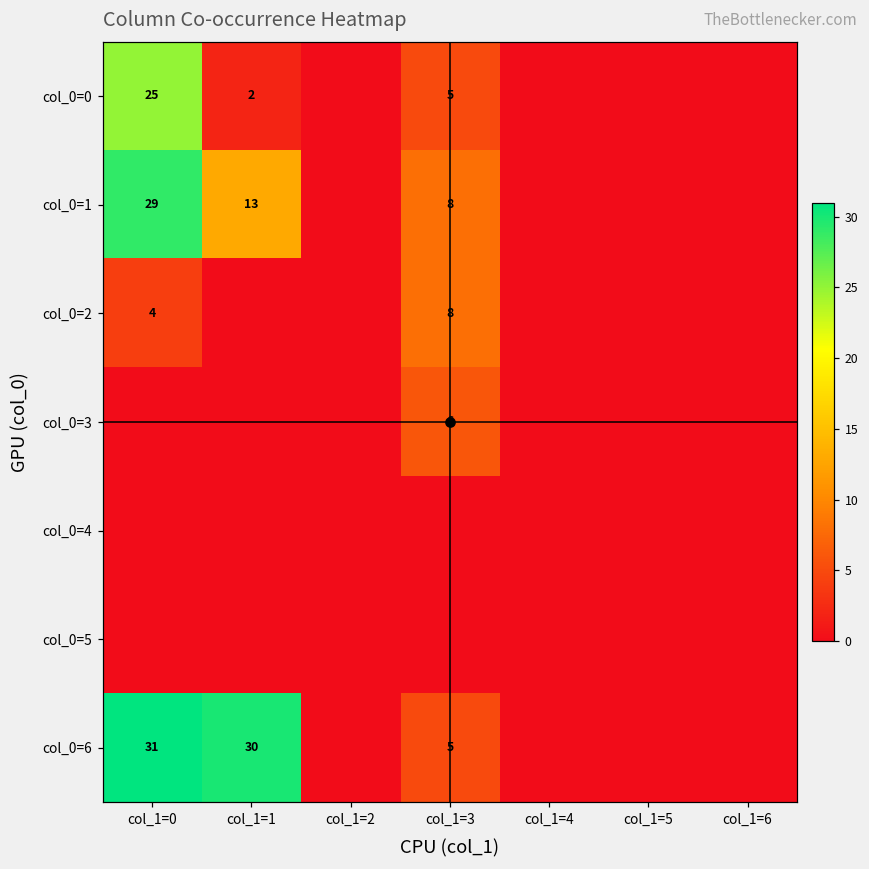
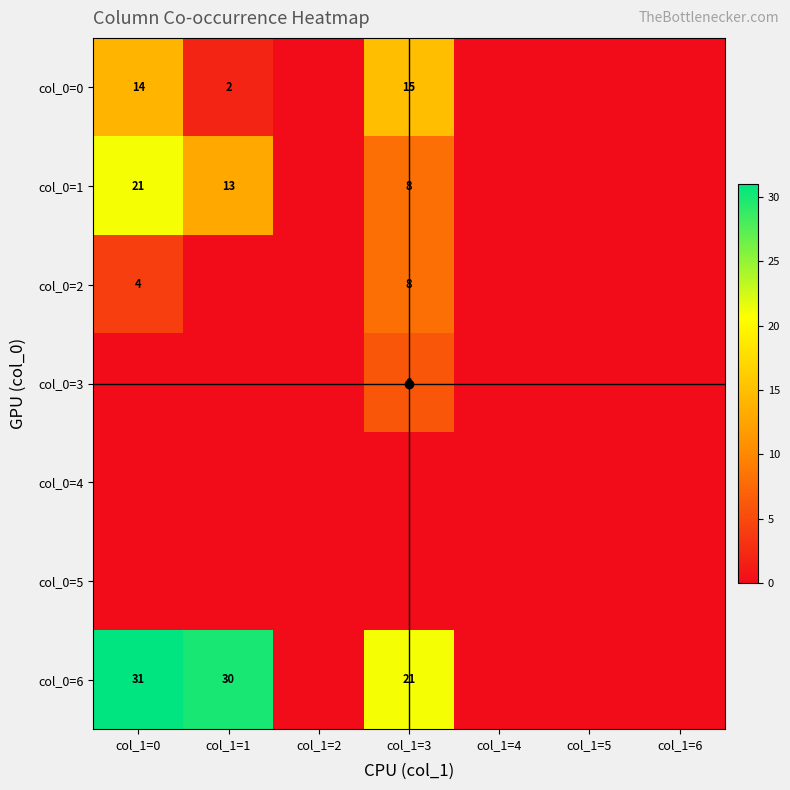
  {
    "col_0=0": {
-     "col_1=0": 25,
+     "col_1=0": 14,
      "col_1=1": 2,
-     "col_1=3": 5
+     "col_1=3": 15
    },
    "col_0=1": {
-     "col_1=0": 29,
+     "col_1=0": 21,
      "col_1=1": 13,
      "col_1=3": 8
    },
    "col_0=2": {
      "col_1=0": 4,
      "col_1=3": 8
    },
    "col_0=6": {
      "col_1=0": 31,
      "col_1=1": 30,
-     "col_1=3": 5
+     "col_1=3": 21
    }
  }
